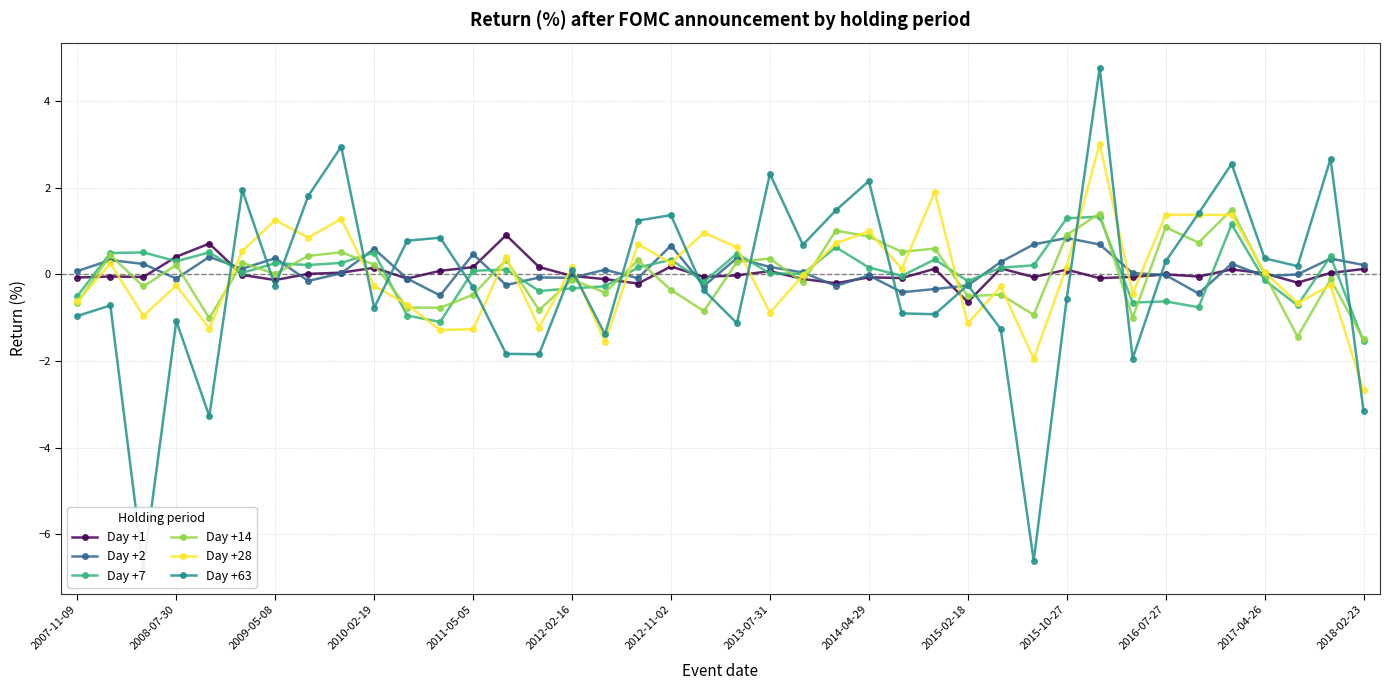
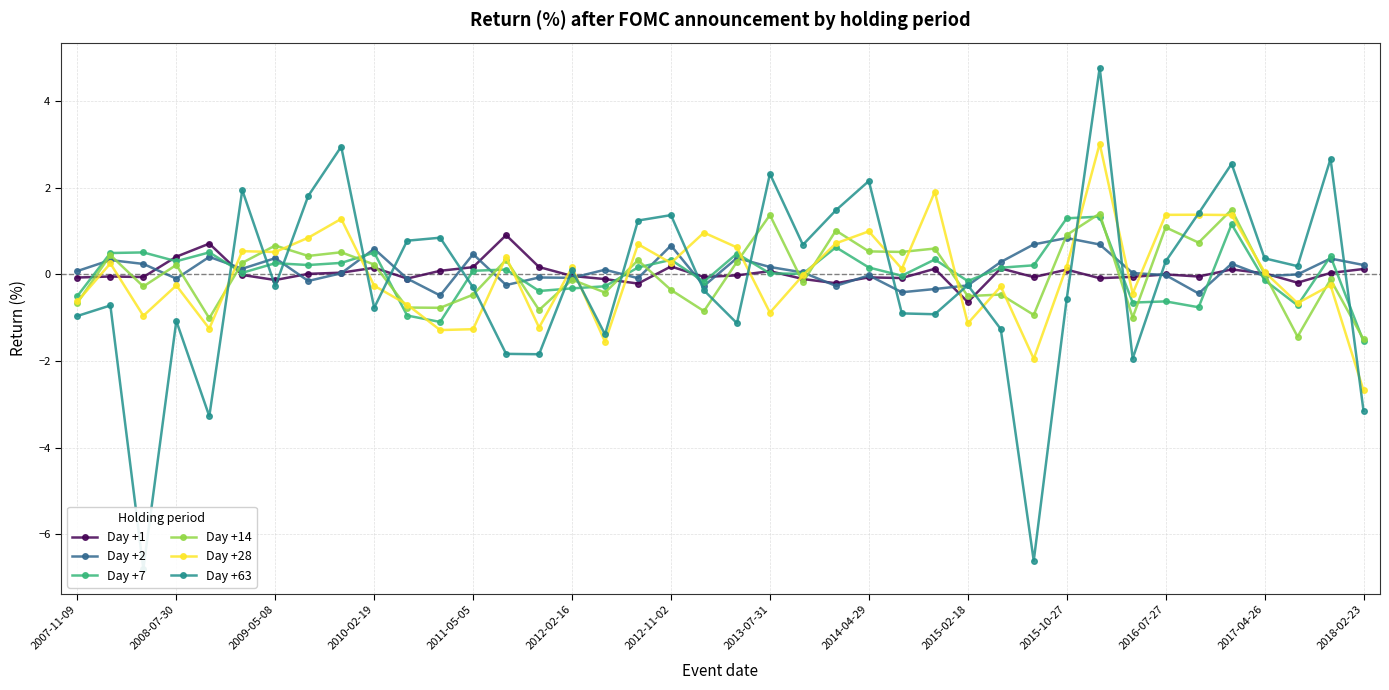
  {
    "Day +1": {
      "2007-11-09": -0.1,
      "2008-07-30": 0.4,
      "2009-05-08": -0.1,
      "2010-02-19": 0.2,
      "2011-05-05": 0.2,
      "2012-11-02": 0.2,
      "2015-02-18": -0.6,
      "2015-10-27": 0.1,
      "2018-02-23": 0.1
    },
    "Day +14": {
      "2008-07-30": 0.2,
-     "2009-05-08": 0.0,
+     "2009-05-08": 0.7,
      "2010-02-19": 0.2,
      "2011-05-05": -0.5,
      "2012-11-02": -0.4,
-     "2013-07-31": 0.4,
-     "2014-04-29": 0.9,
+     "2013-07-31": 1.4,
+     "2014-04-29": 0.5,
      "2015-02-18": -0.5,
      "2015-10-27": 0.9,
      "2016-07-27": 1.1
    },
    "Day +28": {
      "2008-07-30": -0.3,
-     "2009-05-08": 1.3,
+     "2009-05-08": 0.5,
      "2010-02-19": -0.3,
      "2011-05-05": -1.3,
      "2012-02-16": 0.2,
      "2012-11-02": 0.3,
      "2013-07-31": -0.9,
      "2014-04-29": 1.0,
      "2015-02-18": -1.1,
      "2015-10-27": 0.2,
      "2016-07-27": 1.4,
      "2018-02-23": -2.7
    }
  }
